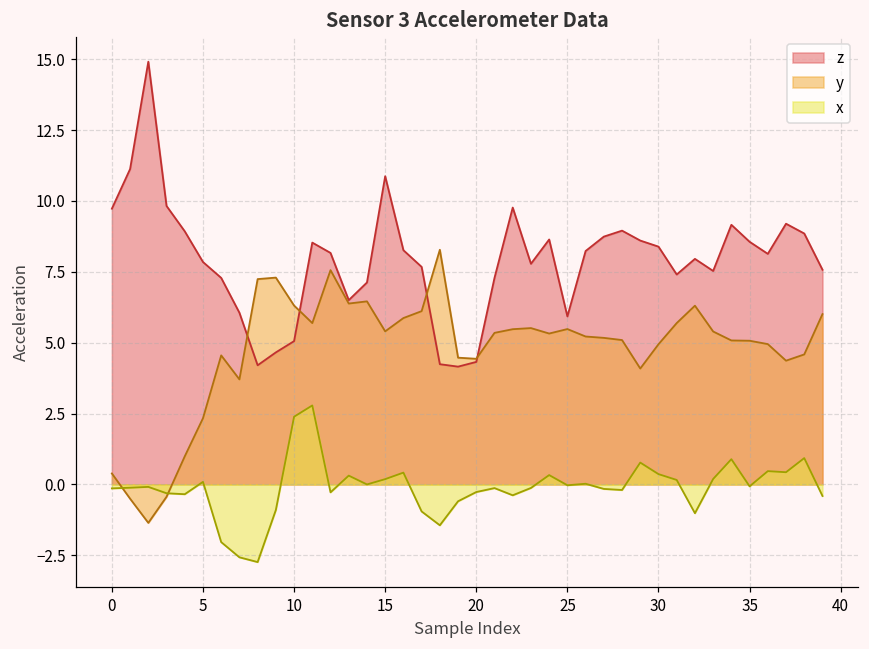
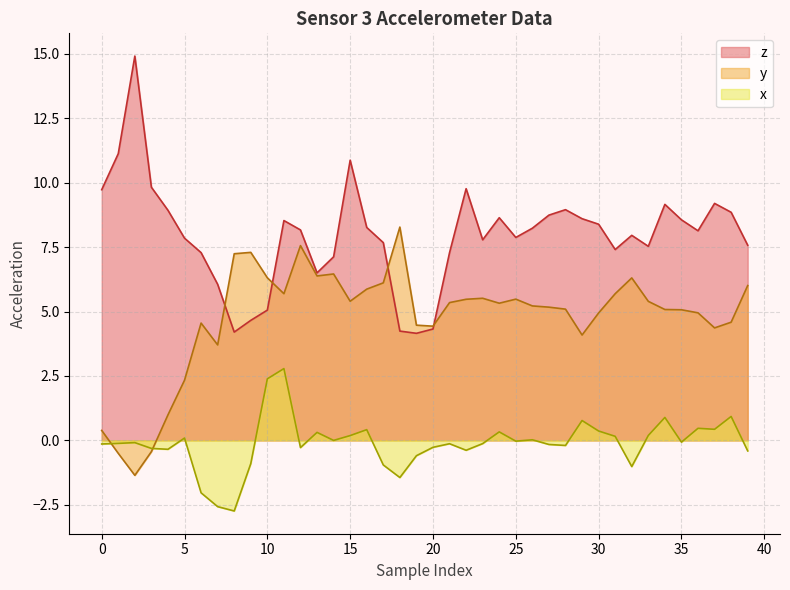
  {
    "z": {
      "0": 9.7,
      "5": 7.8,
      "10": 5.1,
      "15": 10.9,
      "20": 4.3,
-     "25": 5.9,
+     "25": 7.9,
      "30": 8.4,
      "35": 8.6
    }
  }
